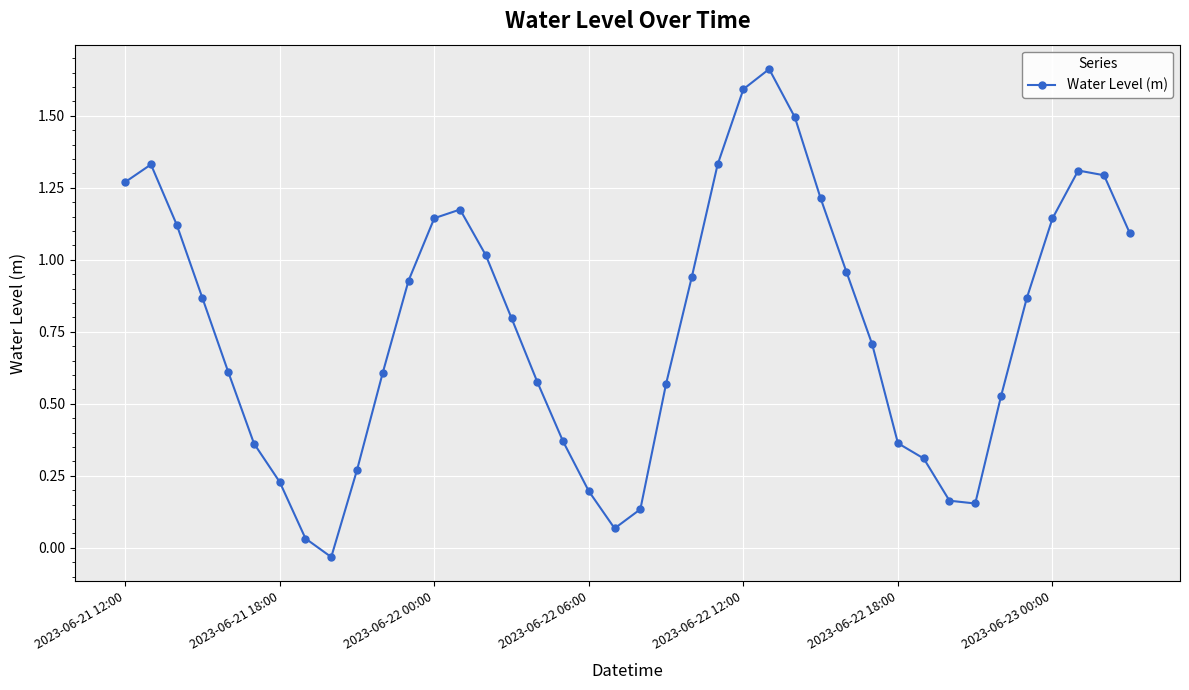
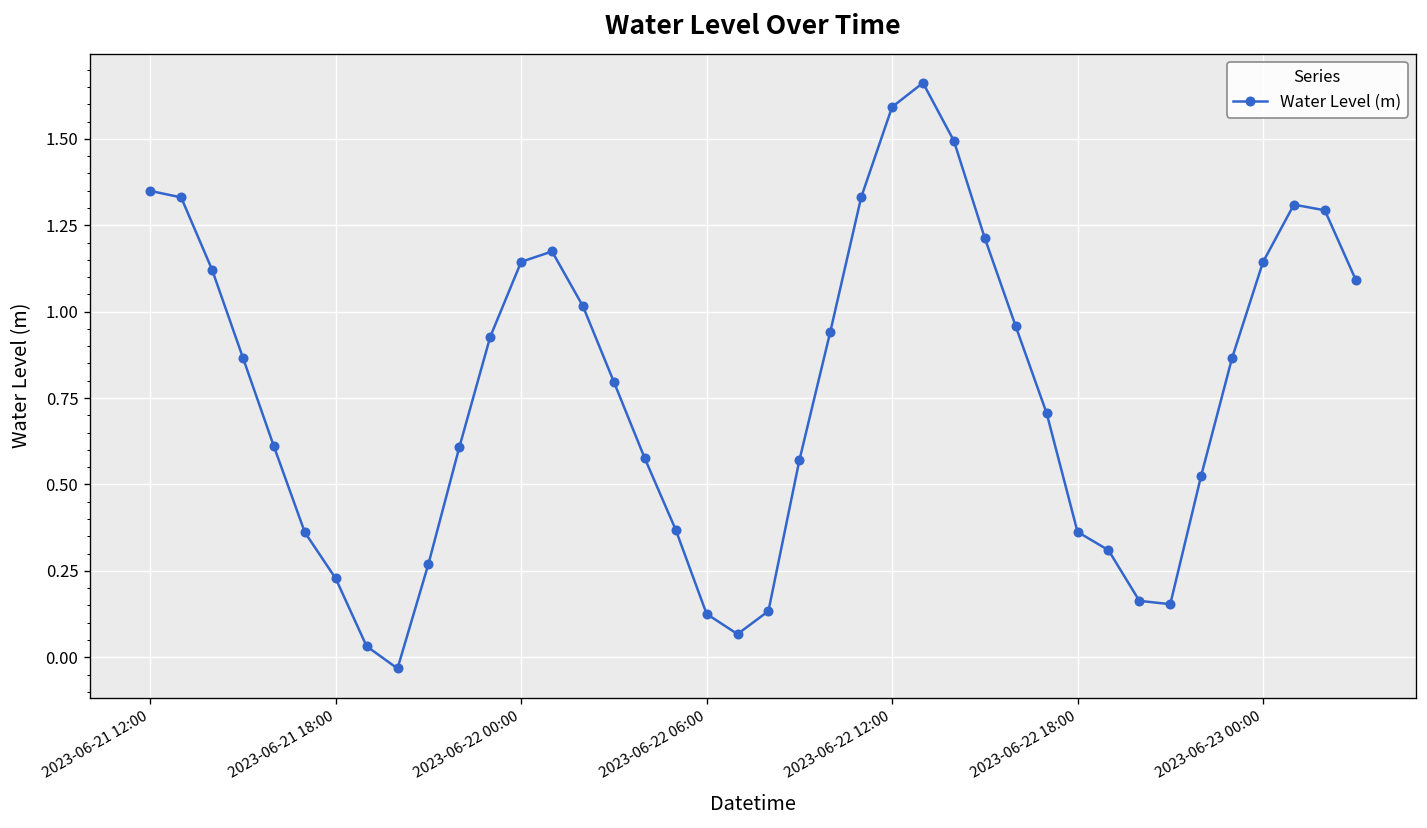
  {
-   "2023-06-21 12:00": 1.27,
+   "2023-06-21 12:00": 1.35,
    "2023-06-21 18:00": 0.23,
    "2023-06-22 00:00": 1.14,
-   "2023-06-22 06:00": 0.20,
+   "2023-06-22 06:00": 0.13,
    "2023-06-22 12:00": 1.59,
    "2023-06-22 18:00": 0.36,
    "2023-06-23 00:00": 1.14
  }
